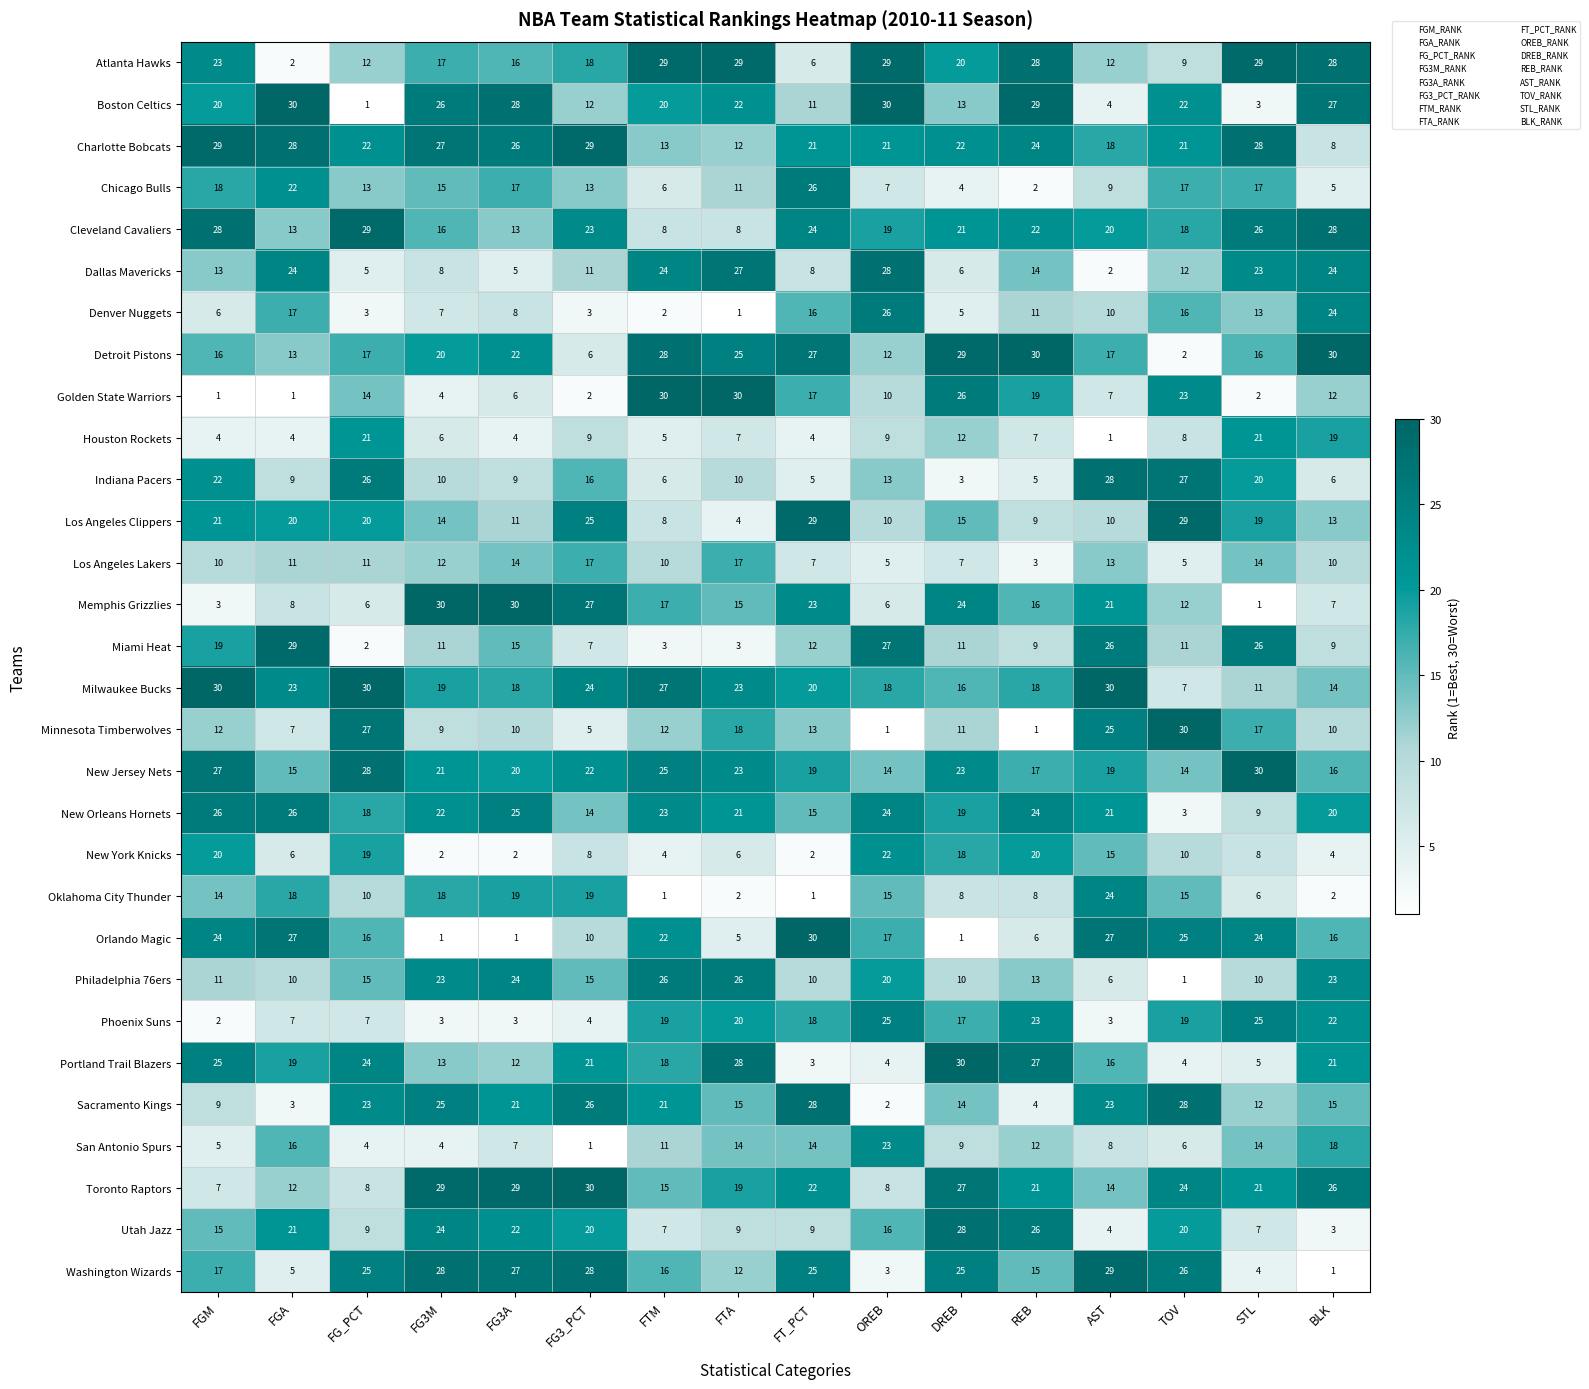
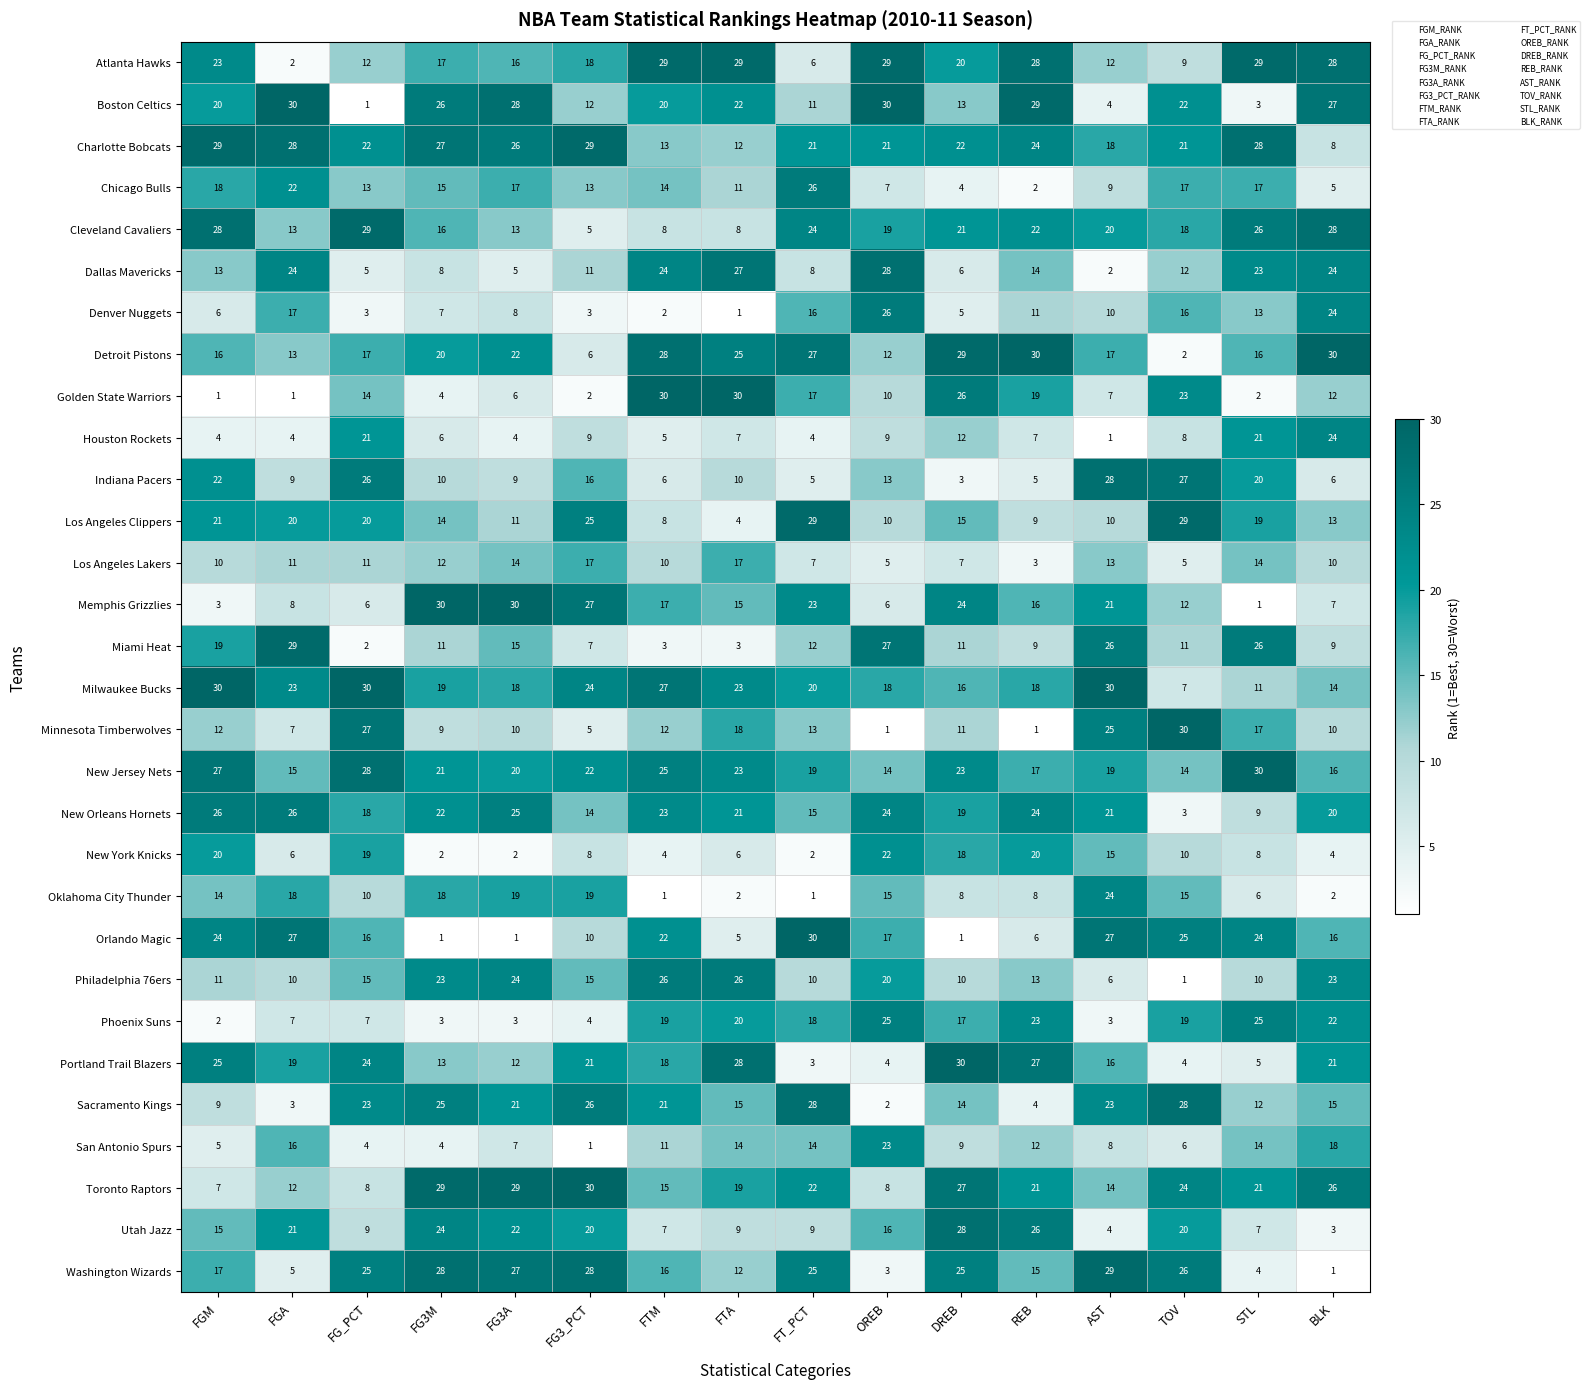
  {
    "Chicago Bulls": {
      "FGM": 18,
      "FGA": 22,
      "FG_PCT": 13,
      "FG3M": 15,
      "FG3A": 17,
      "FG3_PCT": 13,
-     "FTM": 6,
+     "FTM": 14,
      "FTA": 11,
      "FT_PCT": 26,
      "OREB": 7,
      "DREB": 4,
      "REB": 2,
      "AST": 9,
      "TOV": 17,
      "STL": 17,
      "BLK": 5
    },
    "Cleveland Cavaliers": {
      "FGM": 28,
      "FGA": 13,
      "FG_PCT": 29,
      "FG3M": 16,
      "FG3A": 13,
-     "FG3_PCT": 23,
+     "FG3_PCT": 5,
      "FTM": 8,
      "FTA": 8,
      "FT_PCT": 24,
      "OREB": 19,
      "DREB": 21,
      "REB": 22,
      "AST": 20,
      "TOV": 18,
      "STL": 26,
      "BLK": 28
    },
    "Houston Rockets": {
      "FGM": 4,
      "FGA": 4,
      "FG_PCT": 21,
      "FG3M": 6,
      "FG3A": 4,
      "FG3_PCT": 9,
      "FTM": 5,
      "FTA": 7,
      "FT_PCT": 4,
      "OREB": 9,
      "DREB": 12,
      "REB": 7,
      "AST": 1,
      "TOV": 8,
      "STL": 21,
-     "BLK": 19
+     "BLK": 24
    }
  }
